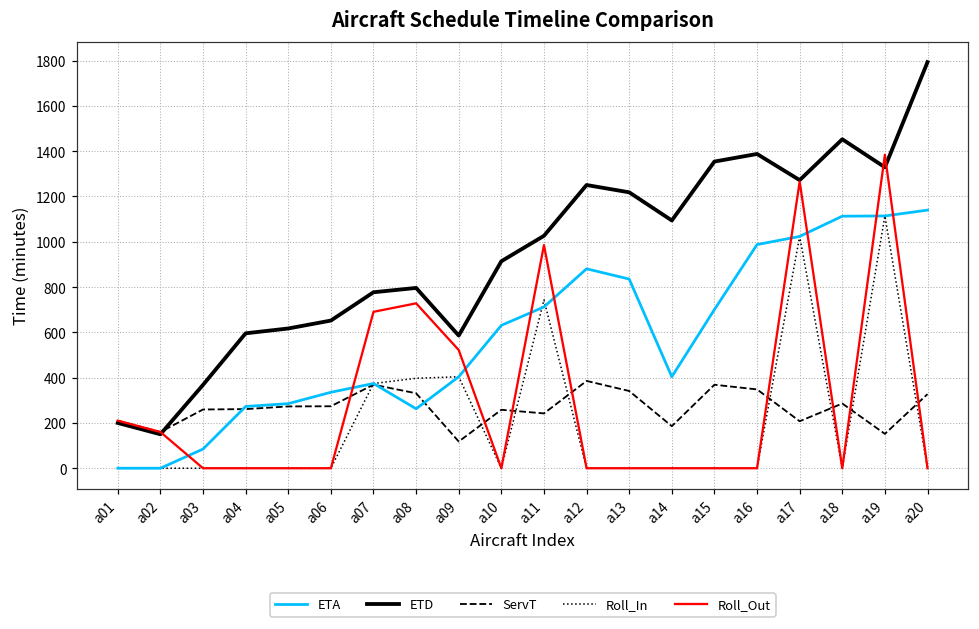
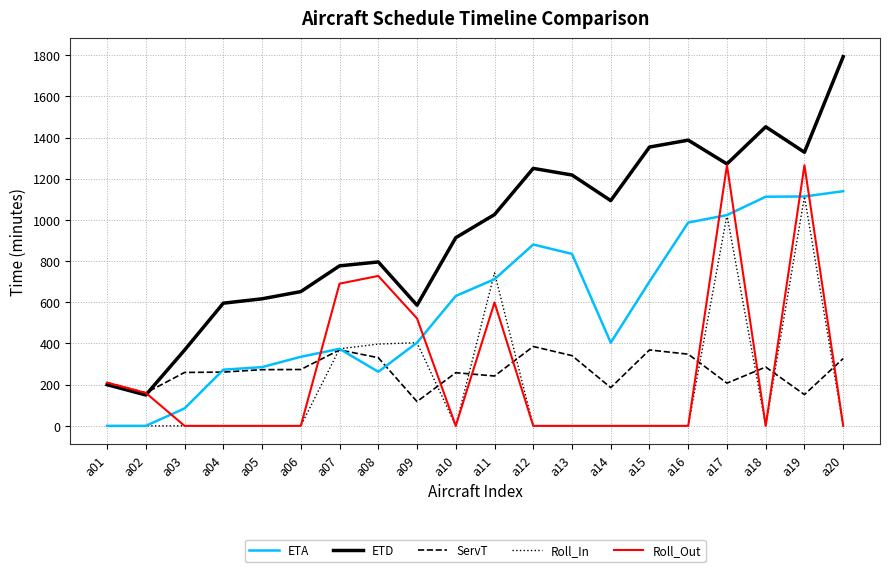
  {
    "ETA": {
      "a03": 80,
      "a05": 290,
      "a06": 340,
      "a08": 260,
      "a10": 630,
      "a11": 710,
      "a12": 880,
      "a13": 840,
      "a14": 400,
      "a15": 700,
      "a16": 990,
      "a18": 1110,
      "a20": 1140
    },
    "Roll_Out": {
      "a07": 690,
      "a08": 730,
      "a09": 520,
-     "a11": 990,
-     "a19": 1380
+     "a11": 600,
+     "a19": 1270
    }
  }
